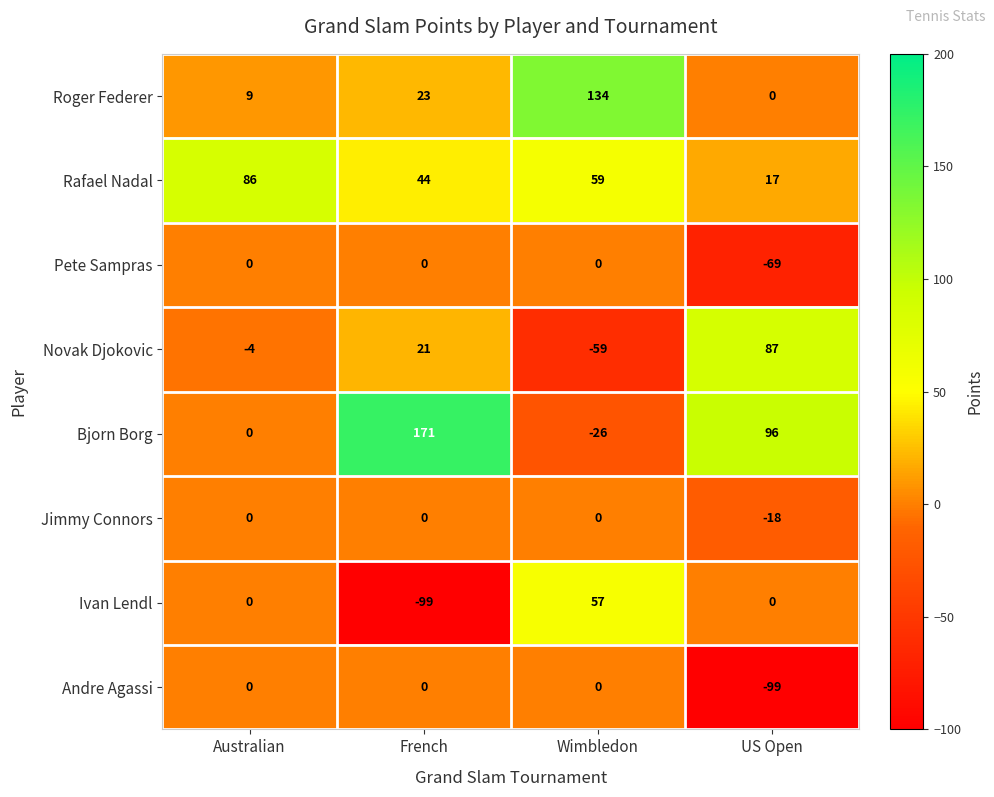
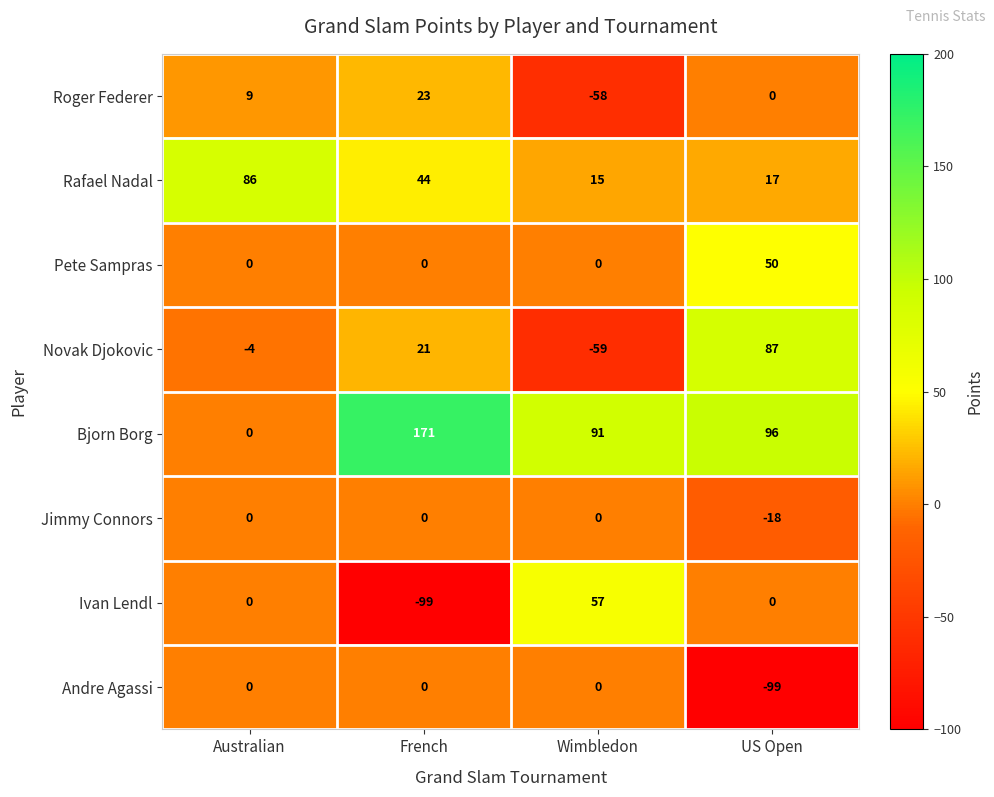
  {
    "Roger Federer": {
      "Australian": 9,
      "French": 23,
-     "Wimbledon": 134,
+     "Wimbledon": -58,
      "US Open": 0
    },
    "Rafael Nadal": {
      "Australian": 86,
      "French": 44,
-     "Wimbledon": 59,
+     "Wimbledon": 15,
      "US Open": 17
    },
    "Pete Sampras": {
      "Australian": 0,
      "French": 0,
      "Wimbledon": 0,
-     "US Open": -69
+     "US Open": 50
    },
    "Novak Djokovic": {
      "Australian": -4,
      "French": 21,
      "Wimbledon": -59,
      "US Open": 87
    },
    "Bjorn Borg": {
      "Australian": 0,
      "French": 171,
-     "Wimbledon": -26,
+     "Wimbledon": 91,
      "US Open": 96
    },
    "Jimmy Connors": {
      "Australian": 0,
      "French": 0,
      "Wimbledon": 0,
      "US Open": -18
    },
    "Ivan Lendl": {
      "Australian": 0,
      "French": -99,
      "Wimbledon": 57,
      "US Open": 0
    },
    "Andre Agassi": {
      "Australian": 0,
      "French": 0,
      "Wimbledon": 0,
      "US Open": -99
    }
  }
